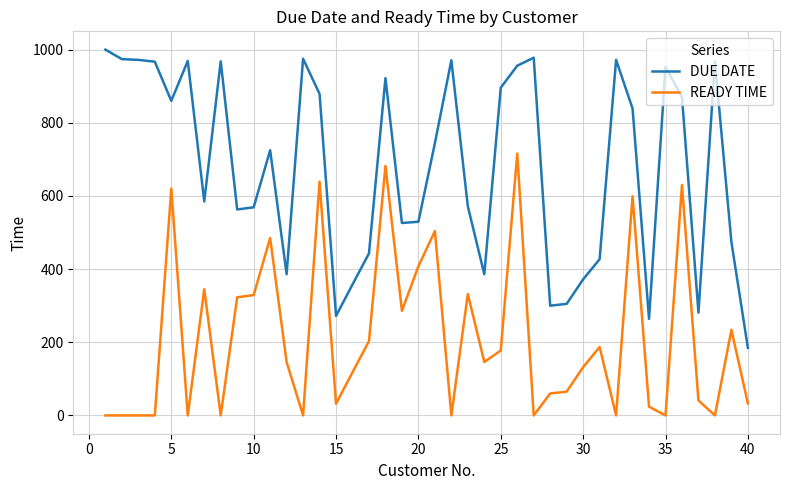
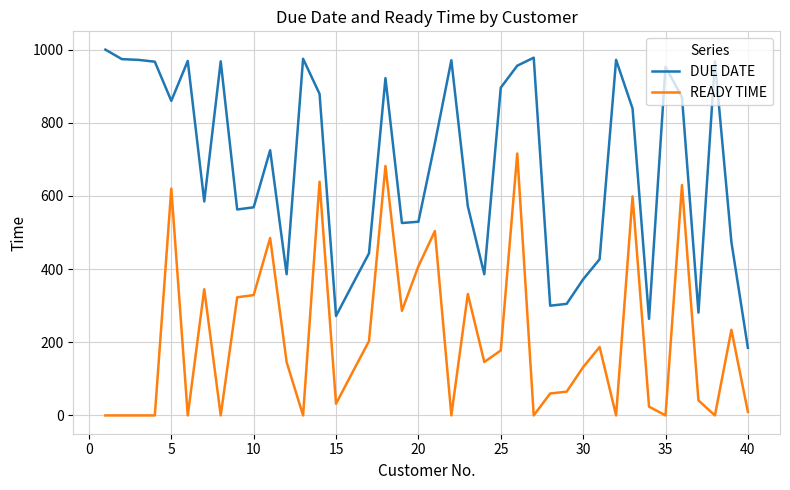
  {
    "DUE DATE": {
      "5": 860,
      "10": 570,
      "15": 270,
      "20": 530,
      "25": 900,
      "30": 370,
      "40": 180
    },
    "READY TIME": {
      "5": 620,
      "10": 330,
      "15": 30,
      "20": 410,
      "25": 180,
      "30": 130,
      "35": 0,
-     "40": 30
+     "40": 10
    }
  }
